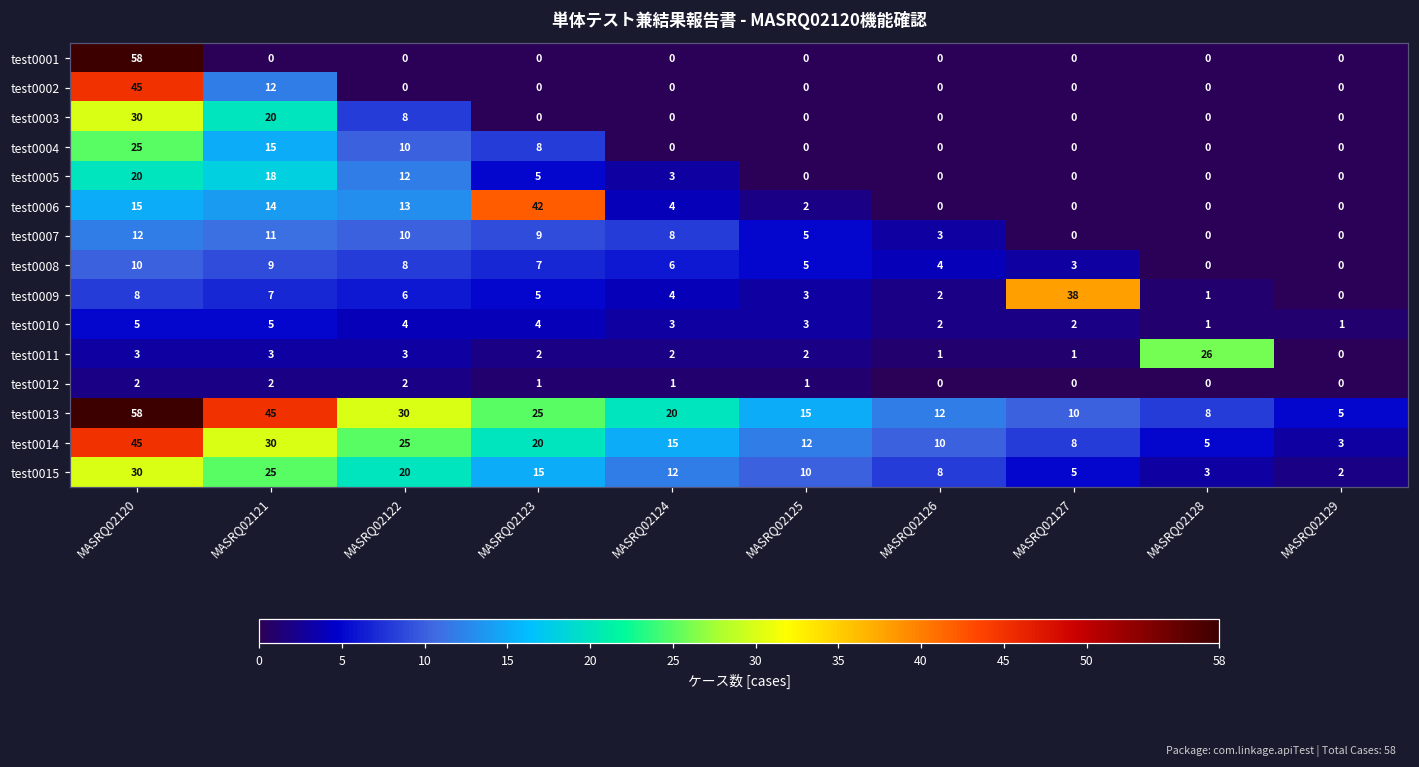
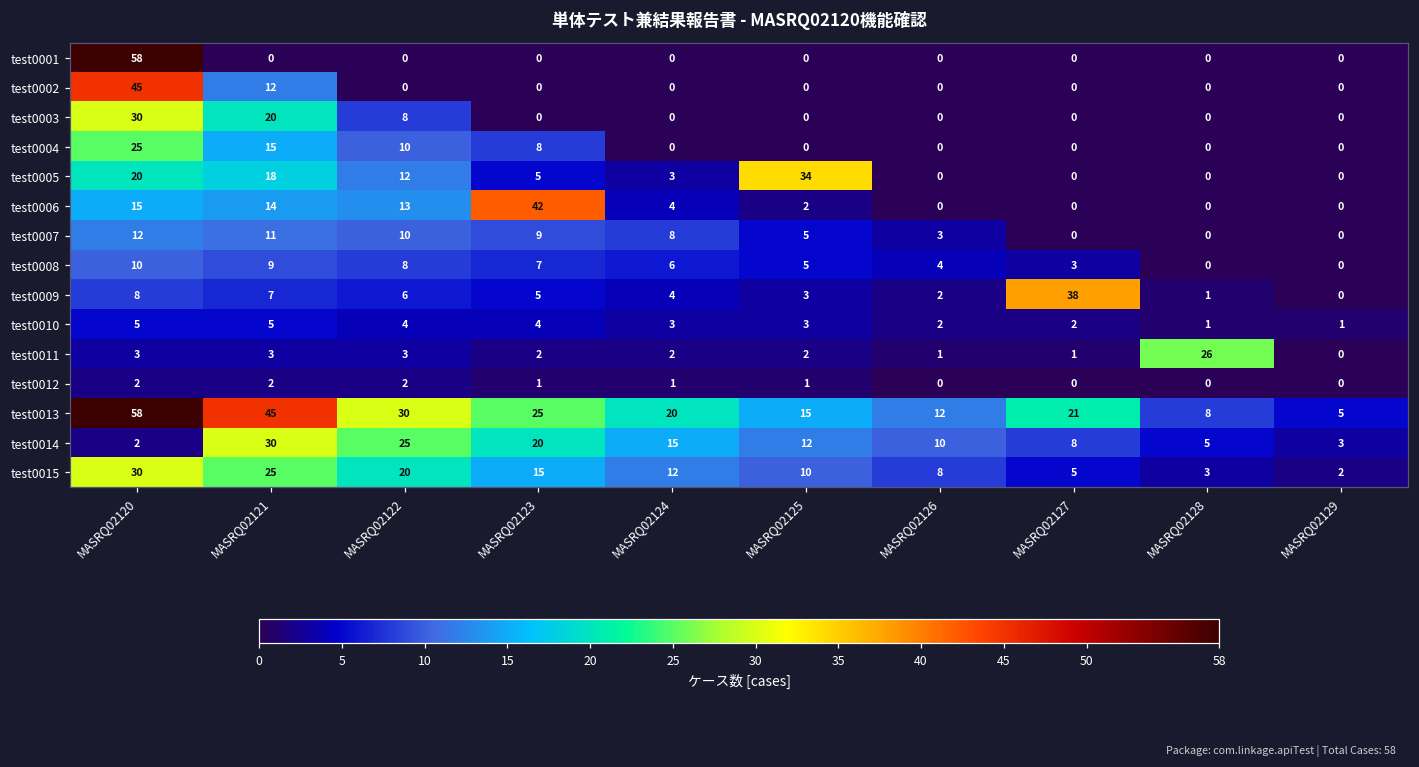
  {
    "test0001": {
      "MASRQ02120": 58,
      "MASRQ02121": 0,
      "MASRQ02122": 0,
      "MASRQ02123": 0,
      "MASRQ02124": 0,
      "MASRQ02125": 0,
      "MASRQ02126": 0,
      "MASRQ02127": 0,
      "MASRQ02128": 0,
      "MASRQ02129": 0
    },
    "test0002": {
      "MASRQ02120": 45,
      "MASRQ02121": 12,
      "MASRQ02122": 0,
      "MASRQ02123": 0,
      "MASRQ02124": 0,
      "MASRQ02125": 0,
      "MASRQ02126": 0,
      "MASRQ02127": 0,
      "MASRQ02128": 0,
      "MASRQ02129": 0
    },
    "test0003": {
      "MASRQ02120": 30,
      "MASRQ02121": 20,
      "MASRQ02122": 8,
      "MASRQ02123": 0,
      "MASRQ02124": 0,
      "MASRQ02125": 0,
      "MASRQ02126": 0,
      "MASRQ02127": 0,
      "MASRQ02128": 0,
      "MASRQ02129": 0
    },
    "test0004": {
      "MASRQ02120": 25,
      "MASRQ02121": 15,
      "MASRQ02122": 10,
      "MASRQ02123": 8,
      "MASRQ02124": 0,
      "MASRQ02125": 0,
      "MASRQ02126": 0,
      "MASRQ02127": 0,
      "MASRQ02128": 0,
      "MASRQ02129": 0
    },
    "test0005": {
      "MASRQ02120": 20,
      "MASRQ02121": 18,
      "MASRQ02122": 12,
      "MASRQ02123": 5,
      "MASRQ02124": 3,
-     "MASRQ02125": 0,
+     "MASRQ02125": 34,
      "MASRQ02126": 0,
      "MASRQ02127": 0,
      "MASRQ02128": 0,
      "MASRQ02129": 0
    },
    "test0006": {
      "MASRQ02120": 15,
      "MASRQ02121": 14,
      "MASRQ02122": 13,
      "MASRQ02123": 42,
      "MASRQ02124": 4,
      "MASRQ02125": 2,
      "MASRQ02126": 0,
      "MASRQ02127": 0,
      "MASRQ02128": 0,
      "MASRQ02129": 0
    },
    "test0007": {
      "MASRQ02120": 12,
      "MASRQ02121": 11,
      "MASRQ02122": 10,
      "MASRQ02123": 9,
      "MASRQ02124": 8,
      "MASRQ02125": 5,
      "MASRQ02126": 3,
      "MASRQ02127": 0,
      "MASRQ02128": 0,
      "MASRQ02129": 0
    },
    "test0008": {
      "MASRQ02120": 10,
      "MASRQ02121": 9,
      "MASRQ02122": 8,
      "MASRQ02123": 7,
      "MASRQ02124": 6,
      "MASRQ02125": 5,
      "MASRQ02126": 4,
      "MASRQ02127": 3,
      "MASRQ02128": 0,
      "MASRQ02129": 0
    },
    "test0009": {
      "MASRQ02120": 8,
      "MASRQ02121": 7,
      "MASRQ02122": 6,
      "MASRQ02123": 5,
      "MASRQ02124": 4,
      "MASRQ02125": 3,
      "MASRQ02126": 2,
      "MASRQ02127": 38,
      "MASRQ02128": 1,
      "MASRQ02129": 0
    },
    "test0010": {
      "MASRQ02120": 5,
      "MASRQ02121": 5,
      "MASRQ02122": 4,
      "MASRQ02123": 4,
      "MASRQ02124": 3,
      "MASRQ02125": 3,
      "MASRQ02126": 2,
      "MASRQ02127": 2,
      "MASRQ02128": 1,
      "MASRQ02129": 1
    },
    "test0011": {
      "MASRQ02120": 3,
      "MASRQ02121": 3,
      "MASRQ02122": 3,
      "MASRQ02123": 2,
      "MASRQ02124": 2,
      "MASRQ02125": 2,
      "MASRQ02126": 1,
      "MASRQ02127": 1,
      "MASRQ02128": 26,
      "MASRQ02129": 0
    },
    "test0012": {
      "MASRQ02120": 2,
      "MASRQ02121": 2,
      "MASRQ02122": 2,
      "MASRQ02123": 1,
      "MASRQ02124": 1,
      "MASRQ02125": 1,
      "MASRQ02126": 0,
      "MASRQ02127": 0,
      "MASRQ02128": 0,
      "MASRQ02129": 0
    },
    "test0013": {
      "MASRQ02120": 58,
      "MASRQ02121": 45,
      "MASRQ02122": 30,
      "MASRQ02123": 25,
      "MASRQ02124": 20,
      "MASRQ02125": 15,
      "MASRQ02126": 12,
-     "MASRQ02127": 10,
+     "MASRQ02127": 21,
      "MASRQ02128": 8,
      "MASRQ02129": 5
    },
    "test0014": {
-     "MASRQ02120": 45,
+     "MASRQ02120": 2,
      "MASRQ02121": 30,
      "MASRQ02122": 25,
      "MASRQ02123": 20,
      "MASRQ02124": 15,
      "MASRQ02125": 12,
      "MASRQ02126": 10,
      "MASRQ02127": 8,
      "MASRQ02128": 5,
      "MASRQ02129": 3
    },
    "test0015": {
      "MASRQ02120": 30,
      "MASRQ02121": 25,
      "MASRQ02122": 20,
      "MASRQ02123": 15,
      "MASRQ02124": 12,
      "MASRQ02125": 10,
      "MASRQ02126": 8,
      "MASRQ02127": 5,
      "MASRQ02128": 3,
      "MASRQ02129": 2
    }
  }
